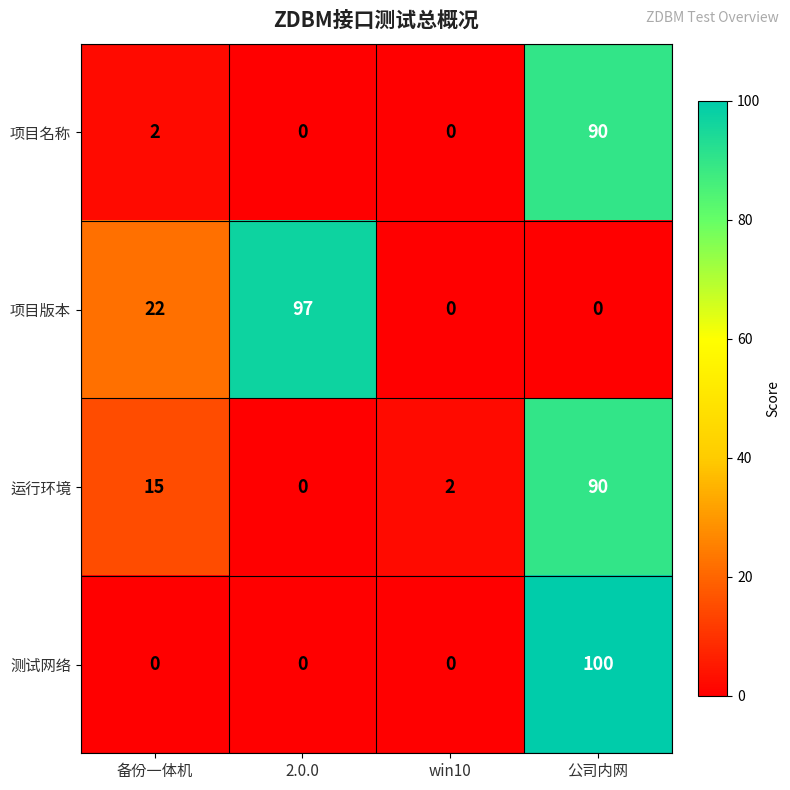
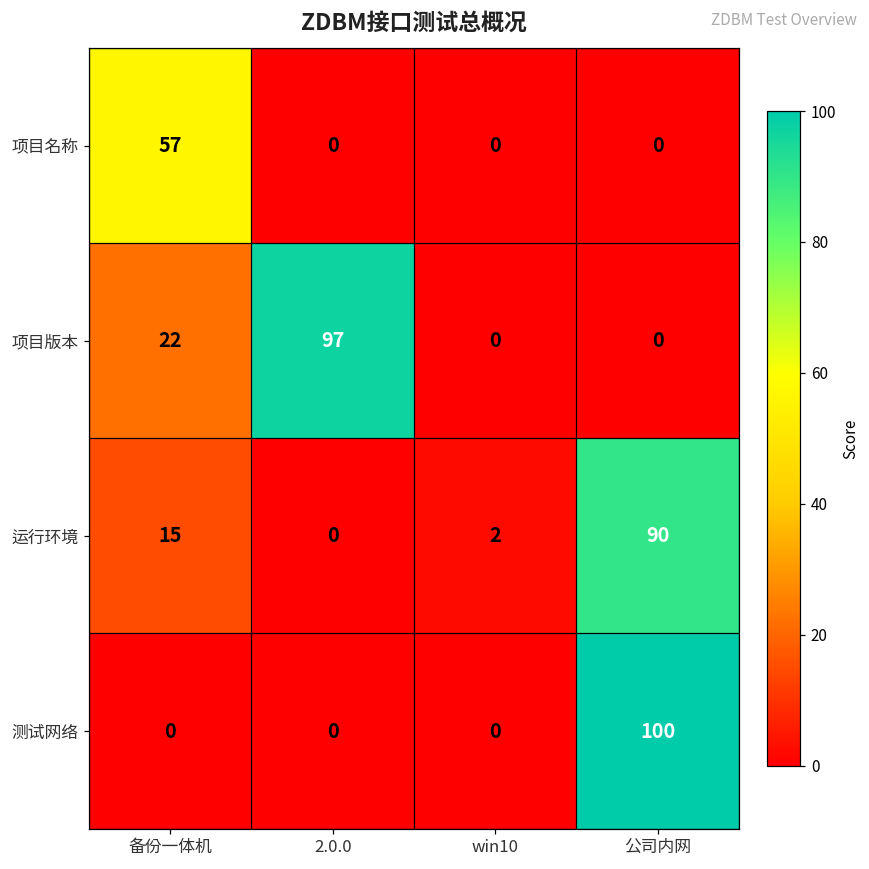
  {
    "项目名称": {
-     "备份一体机": 2,
+     "备份一体机": 57,
      "2.0.0": 0,
      "win10": 0,
-     "公司内网": 90
+     "公司内网": 0
    },
    "项目版本": {
      "备份一体机": 22,
      "2.0.0": 97,
      "win10": 0,
      "公司内网": 0
    },
    "运行环境": {
      "备份一体机": 15,
      "2.0.0": 0,
      "win10": 2,
      "公司内网": 90
    },
    "测试网络": {
      "备份一体机": 0,
      "2.0.0": 0,
      "win10": 0,
      "公司内网": 100
    }
  }
